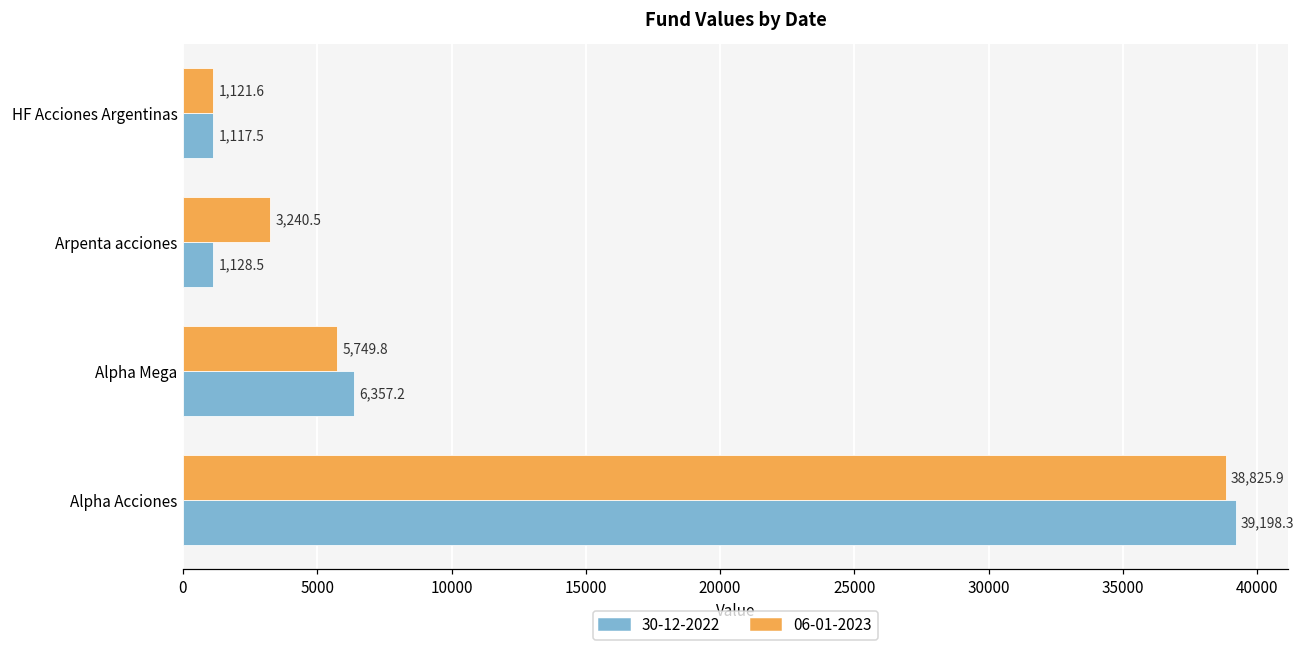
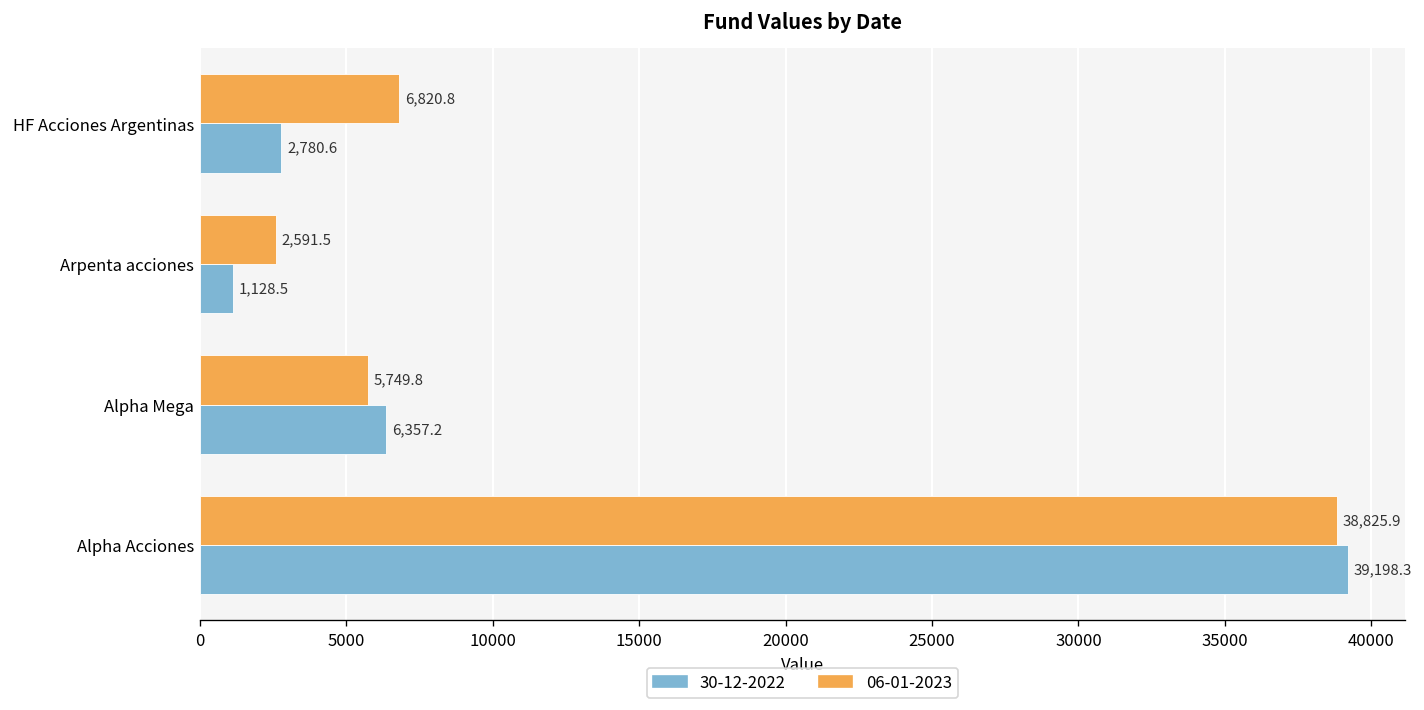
  {
    "30-12-2022": {
-     "HF Acciones Argentinas": "1,117.5",
+     "HF Acciones Argentinas": "2,780.6",
      "Arpenta acciones": "1,128.5",
      "Alpha Mega": "6,357.2",
      "Alpha Acciones": "39,198.3"
    },
    "06-01-2023": {
-     "HF Acciones Argentinas": "1,121.6",
-     "Arpenta acciones": "3,240.5",
+     "HF Acciones Argentinas": "6,820.8",
+     "Arpenta acciones": "2,591.5",
      "Alpha Mega": "5,749.8",
      "Alpha Acciones": "38,825.9"
    }
  }
